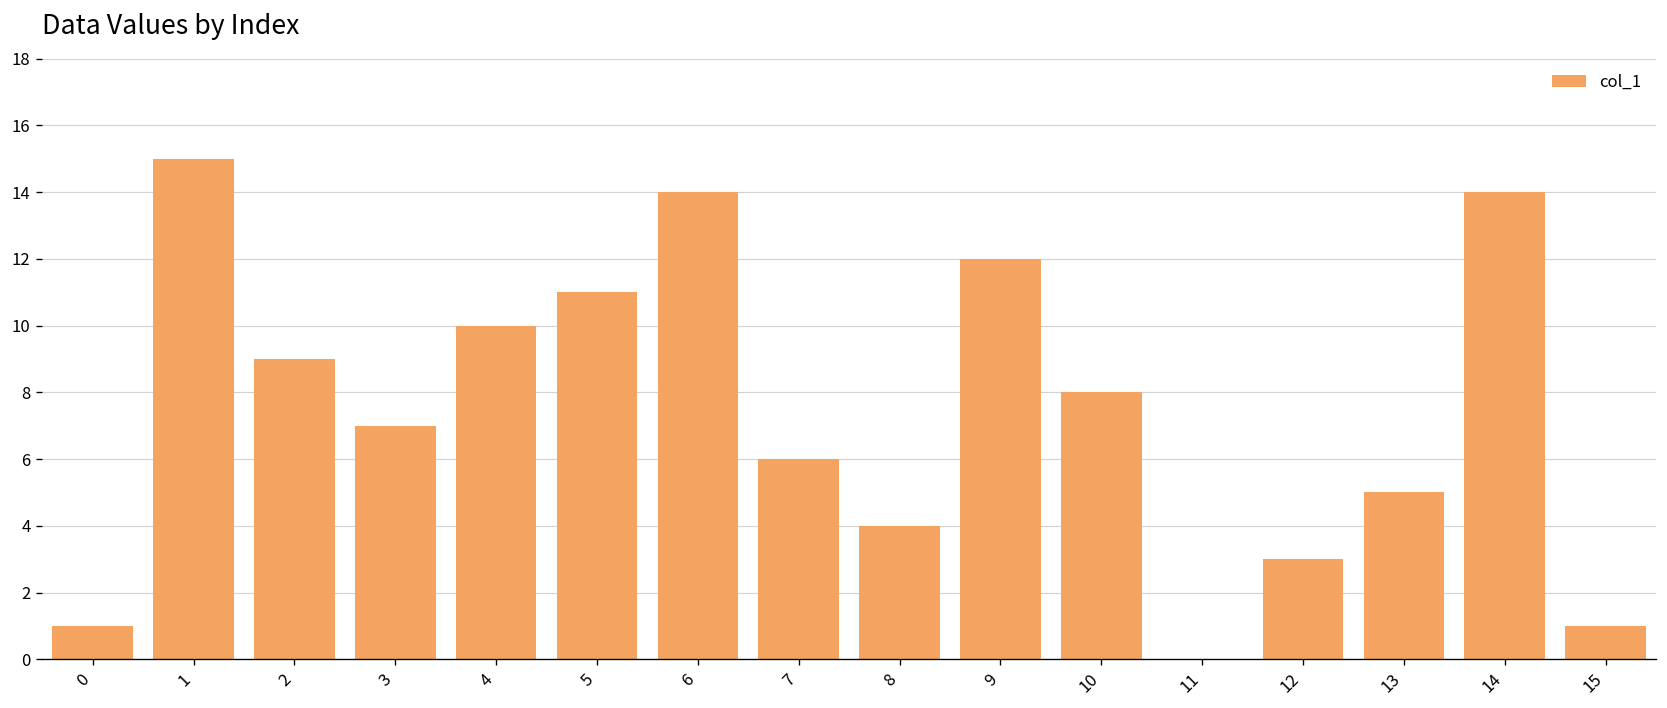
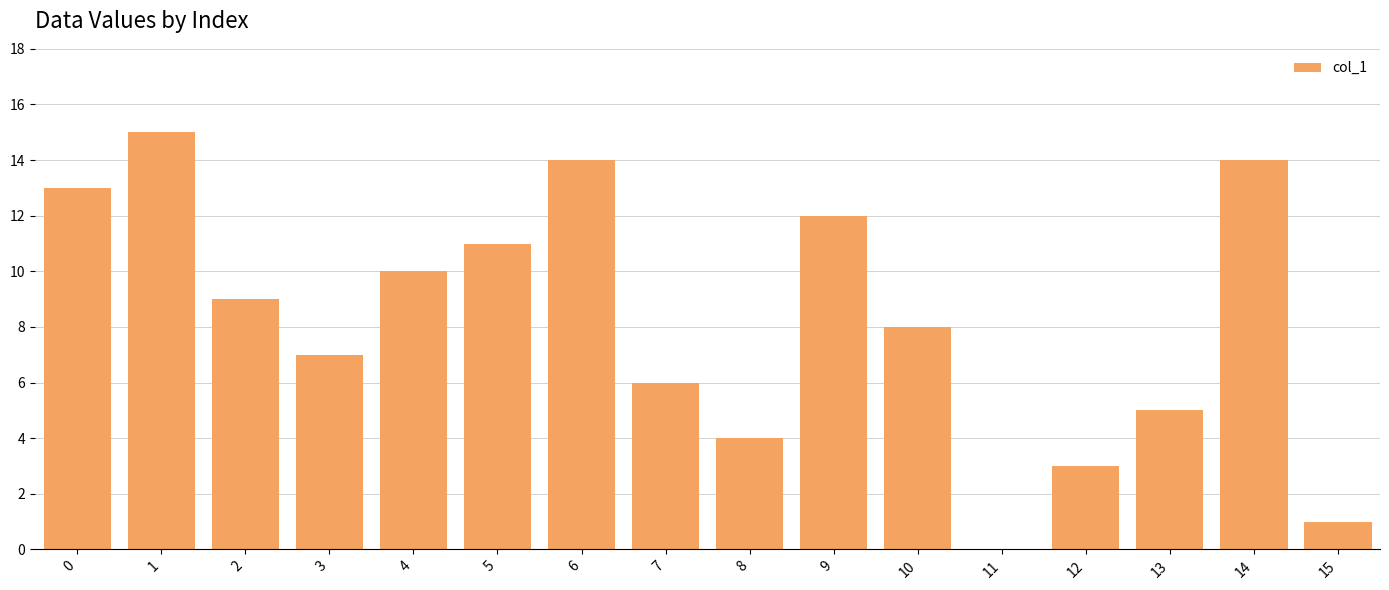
  {
-   "0": 1,
+   "0": 13,
    "1": 15,
    "2": 9,
    "3": 7,
    "4": 10,
    "5": 11,
    "6": 14,
    "7": 6,
    "8": 4,
    "9": 12,
    "10": 8,
    "11": 0,
    "12": 3,
    "13": 5,
    "14": 14,
    "15": 1
  }
